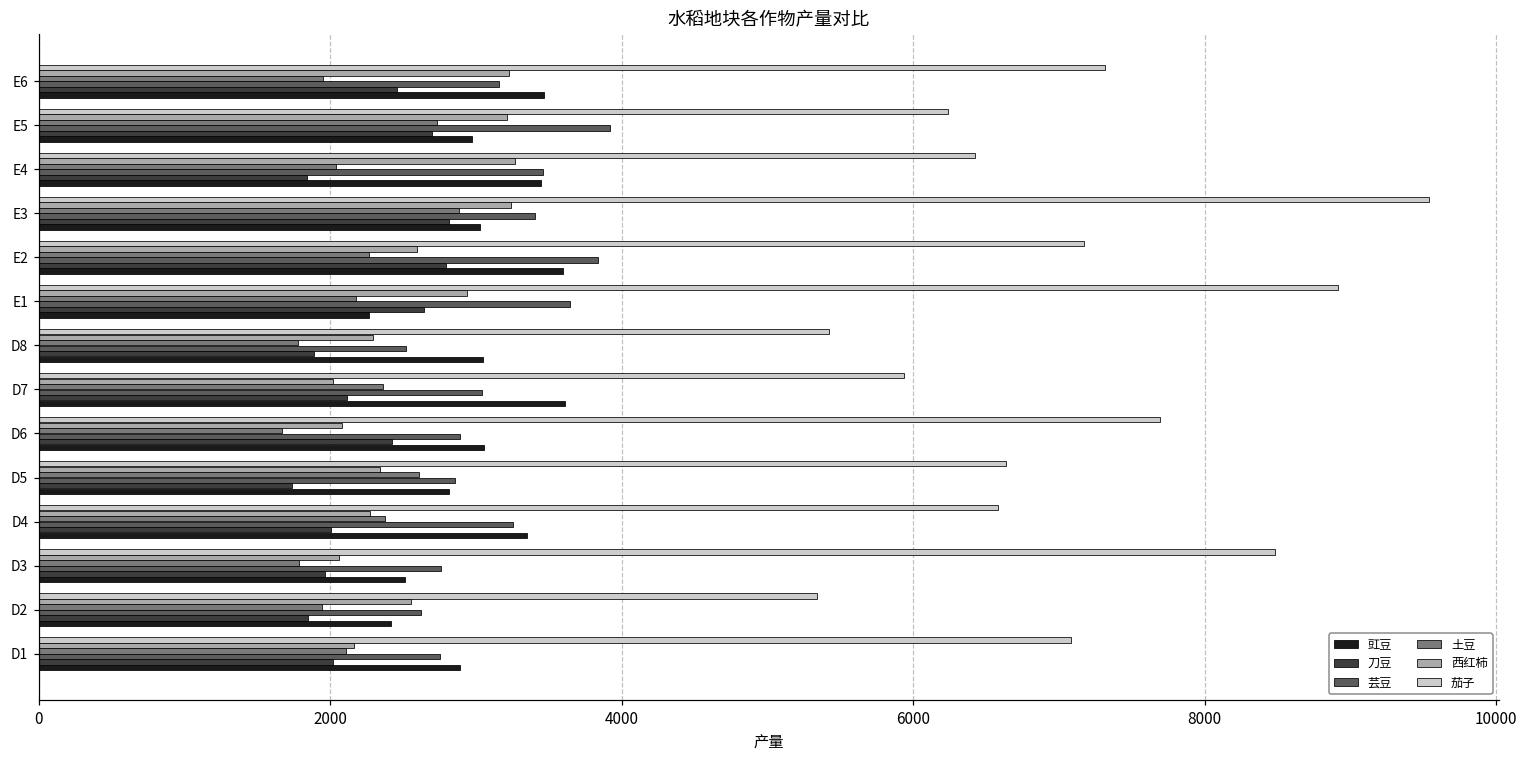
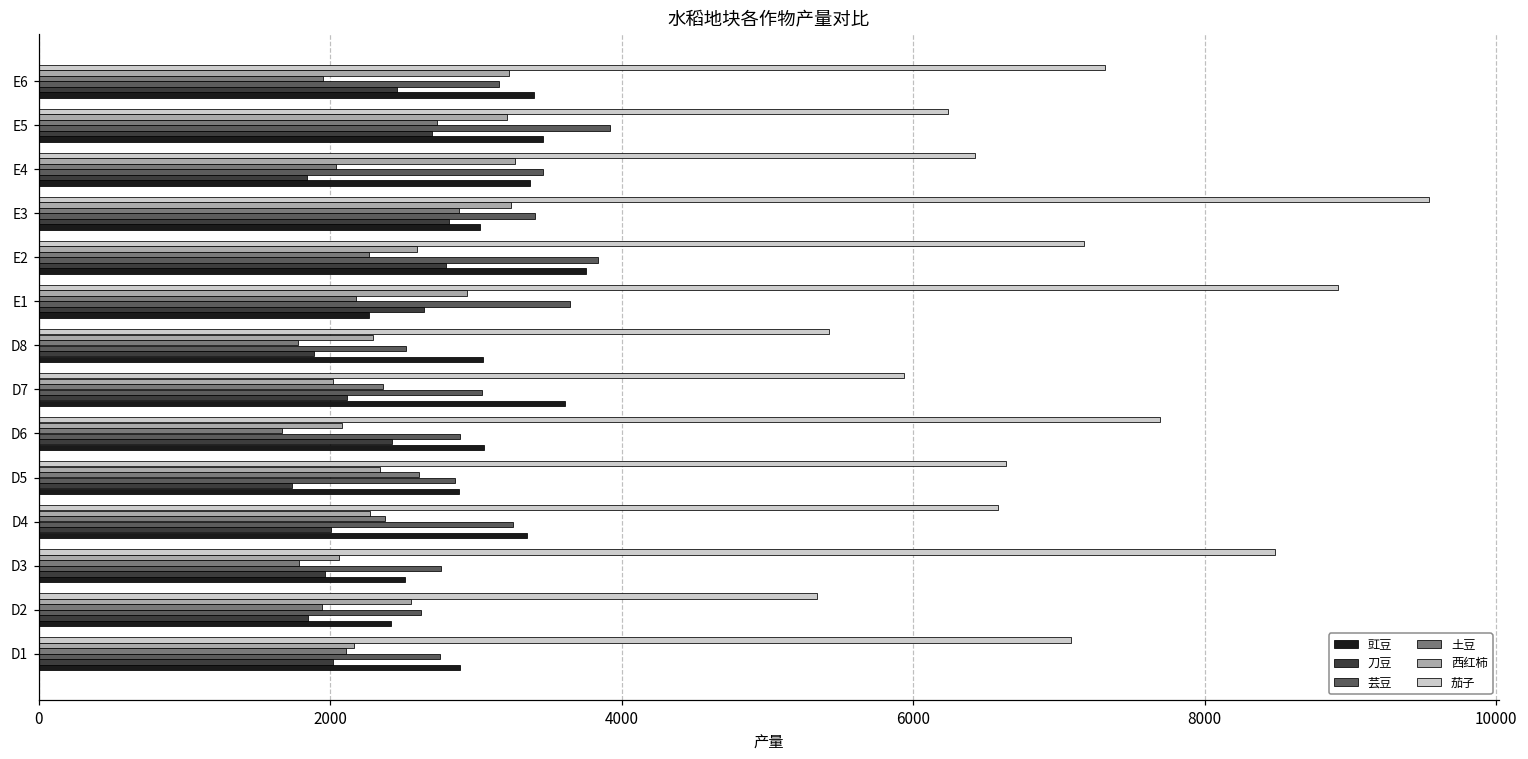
  {
    "豇豆": {
-     "E6": 3470,
-     "E5": 2970,
-     "E4": 3450,
+     "E6": 3400,
+     "E5": 3460,
+     "E4": 3370,
      "E3": 3030,
-     "E2": 3600,
+     "E2": 3760,
      "E1": 2260,
      "D8": 3050,
      "D7": 3610,
      "D6": 3050,
-     "D5": 2810,
+     "D5": 2880,
      "D4": 3350,
      "D3": 2510,
      "D2": 2420,
      "D1": 2890
    }
  }
